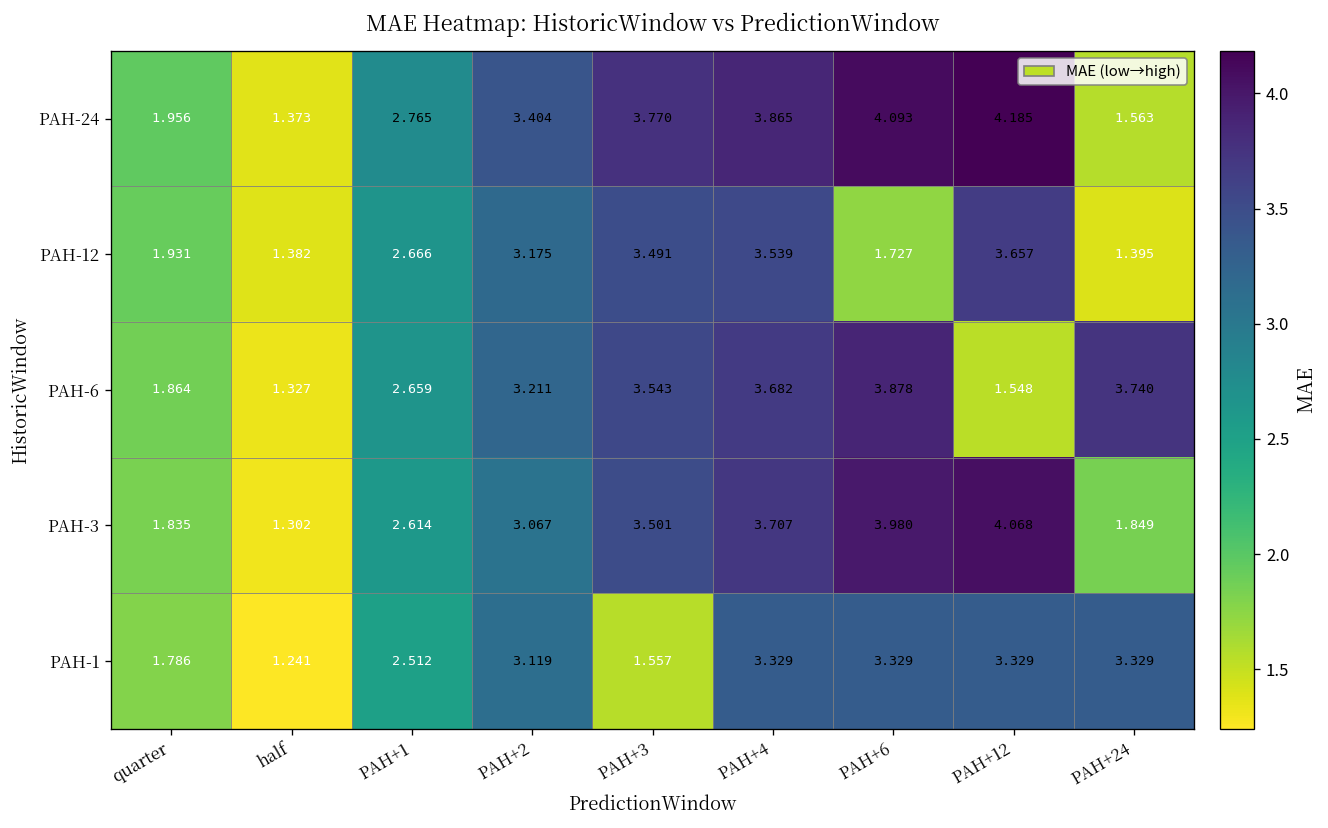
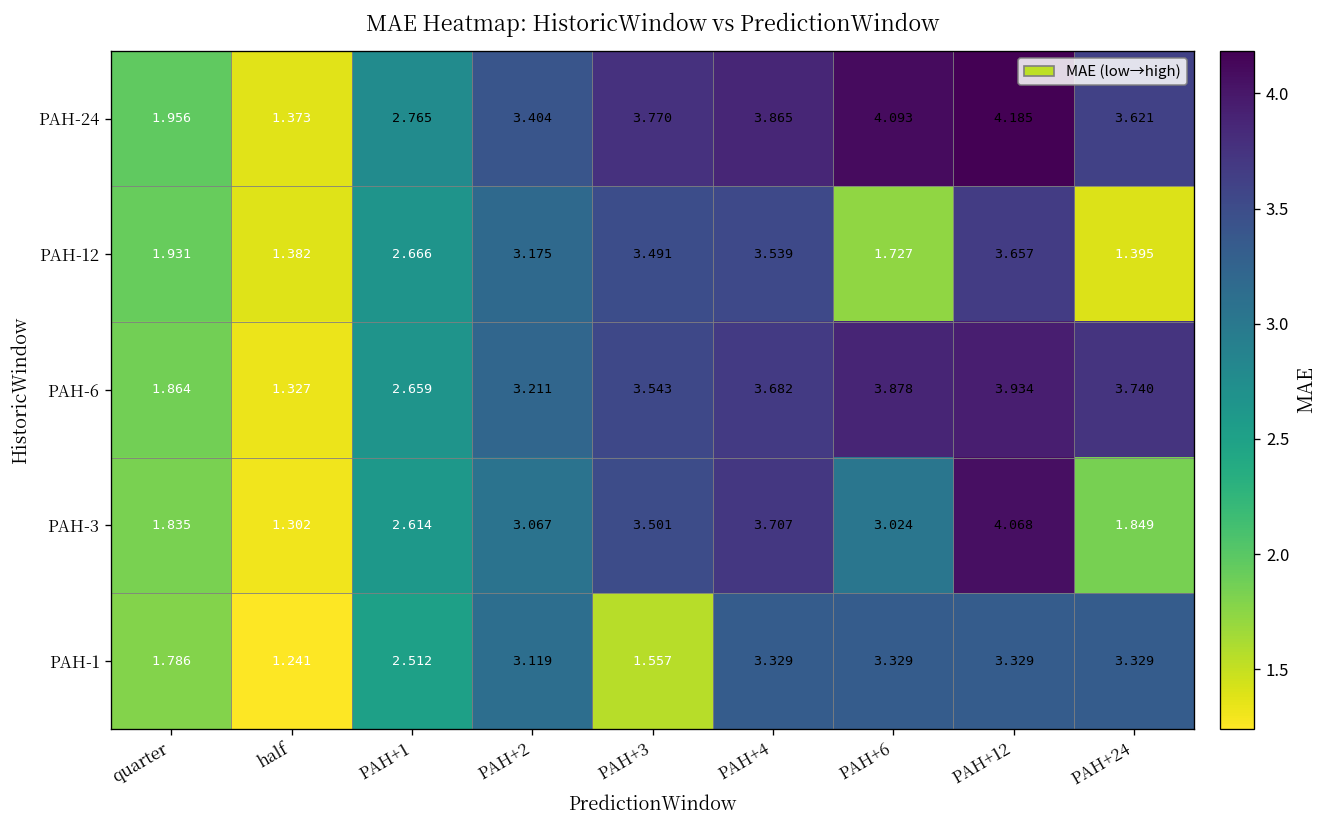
  {
    "PAH-24": {
      "quarter": 1.956,
      "half": 1.373,
      "PAH+1": 2.765,
      "PAH+2": 3.404,
      "PAH+3": 3.770,
      "PAH+4": 3.865,
      "PAH+6": 4.093,
      "PAH+12": 4.185,
-     "PAH+24": 1.563
+     "PAH+24": 3.621
    },
    "PAH-12": {
      "quarter": 1.931,
      "half": 1.382,
      "PAH+1": 2.666,
      "PAH+2": 3.175,
      "PAH+3": 3.491,
      "PAH+4": 3.539,
      "PAH+6": 1.727,
      "PAH+12": 3.657,
      "PAH+24": 1.395
    },
    "PAH-6": {
      "quarter": 1.864,
      "half": 1.327,
      "PAH+1": 2.659,
      "PAH+2": 3.211,
      "PAH+3": 3.543,
      "PAH+4": 3.682,
      "PAH+6": 3.878,
-     "PAH+12": 1.548,
+     "PAH+12": 3.934,
      "PAH+24": 3.740
    },
    "PAH-3": {
      "quarter": 1.835,
      "half": 1.302,
      "PAH+1": 2.614,
      "PAH+2": 3.067,
      "PAH+3": 3.501,
      "PAH+4": 3.707,
-     "PAH+6": 3.980,
+     "PAH+6": 3.024,
      "PAH+12": 4.068,
      "PAH+24": 1.849
    },
    "PAH-1": {
      "quarter": 1.786,
      "half": 1.241,
      "PAH+1": 2.512,
      "PAH+2": 3.119,
      "PAH+3": 1.557,
      "PAH+4": 3.329,
      "PAH+6": 3.329,
      "PAH+12": 3.329,
      "PAH+24": 3.329
    }
  }
